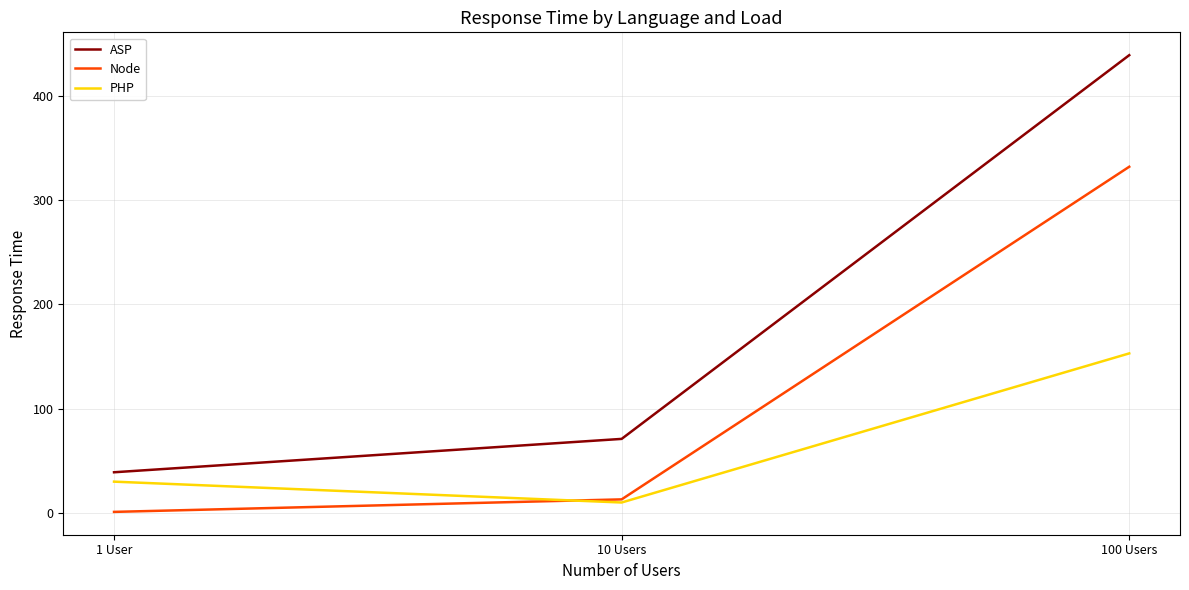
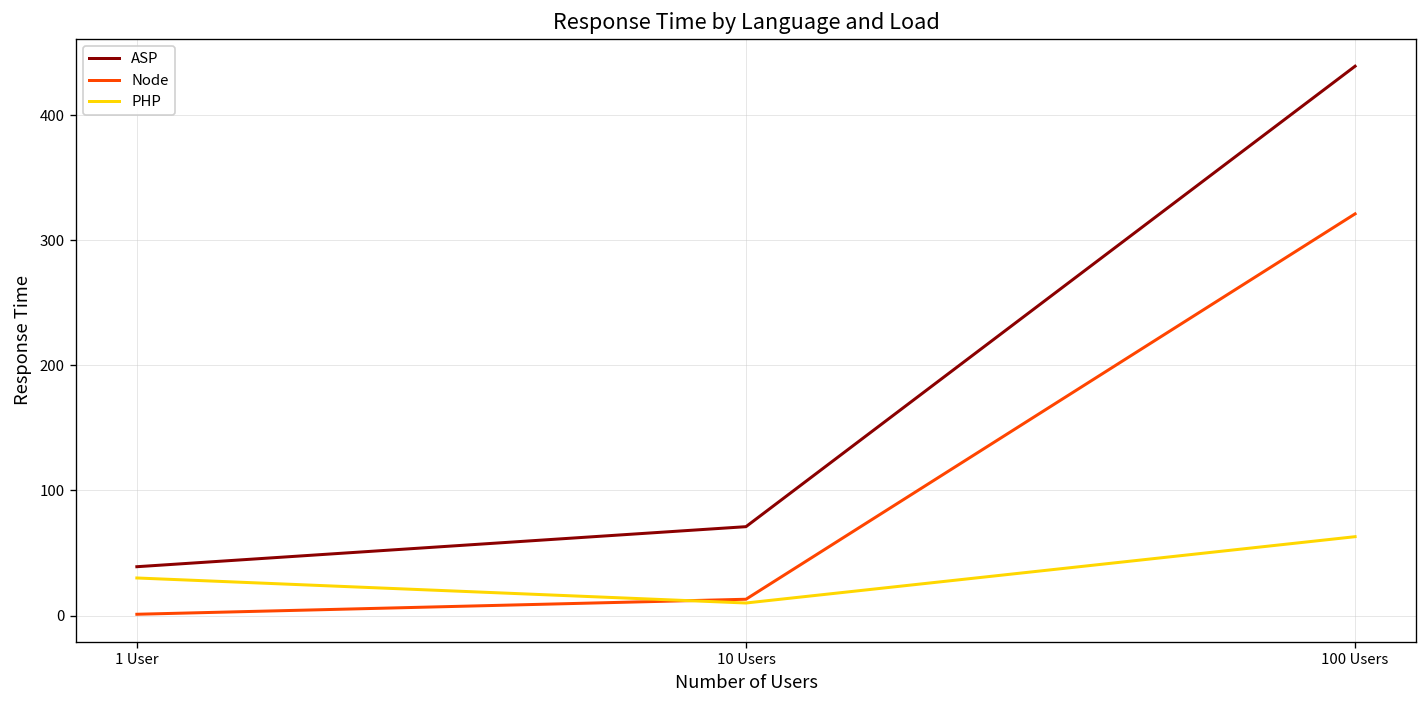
  {
    "ASP": {
      "1 User": 39,
      "10 Users": 71,
      "100 Users": 439
    },
    "Node": {
      "1 User": 1,
      "10 Users": 13,
-     "100 Users": 332
+     "100 Users": 321
    },
    "PHP": {
      "1 User": 30,
      "10 Users": 10,
-     "100 Users": 153
+     "100 Users": 63
    }
  }
